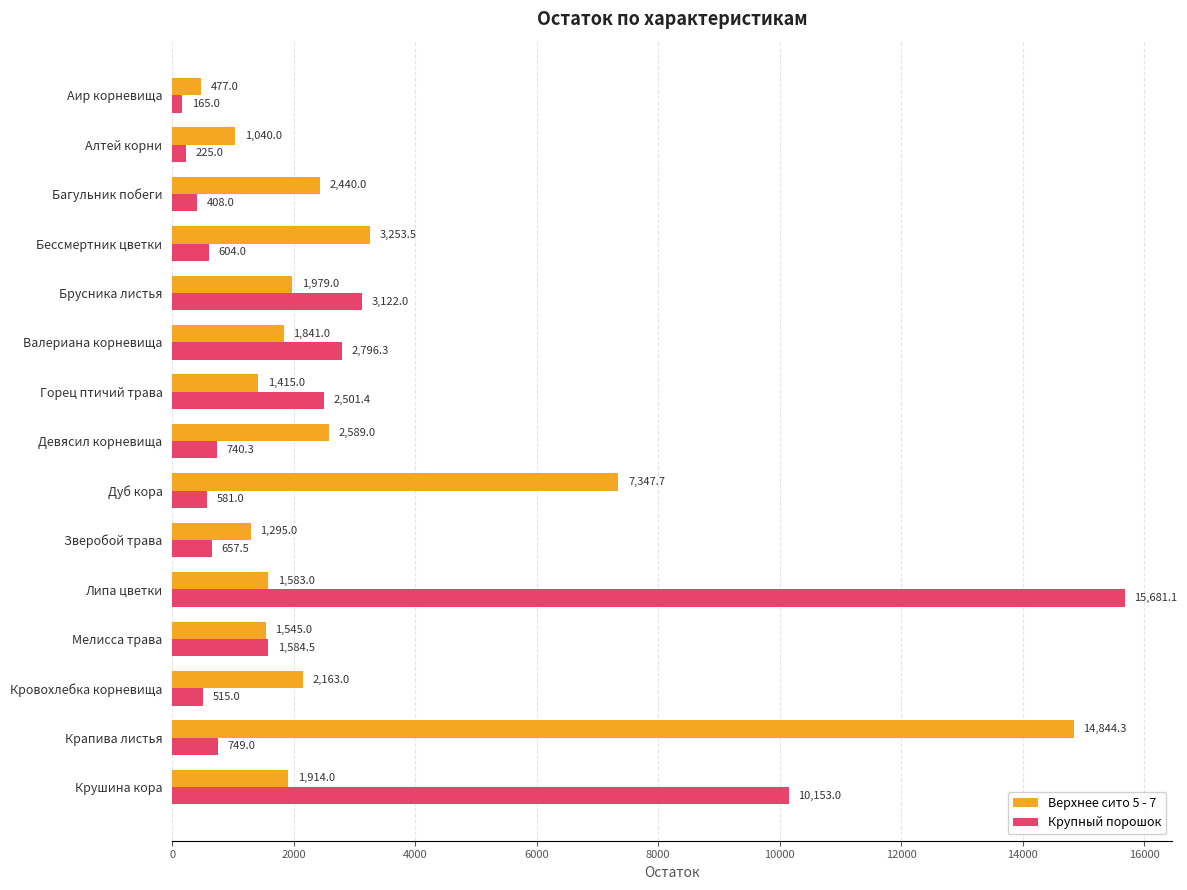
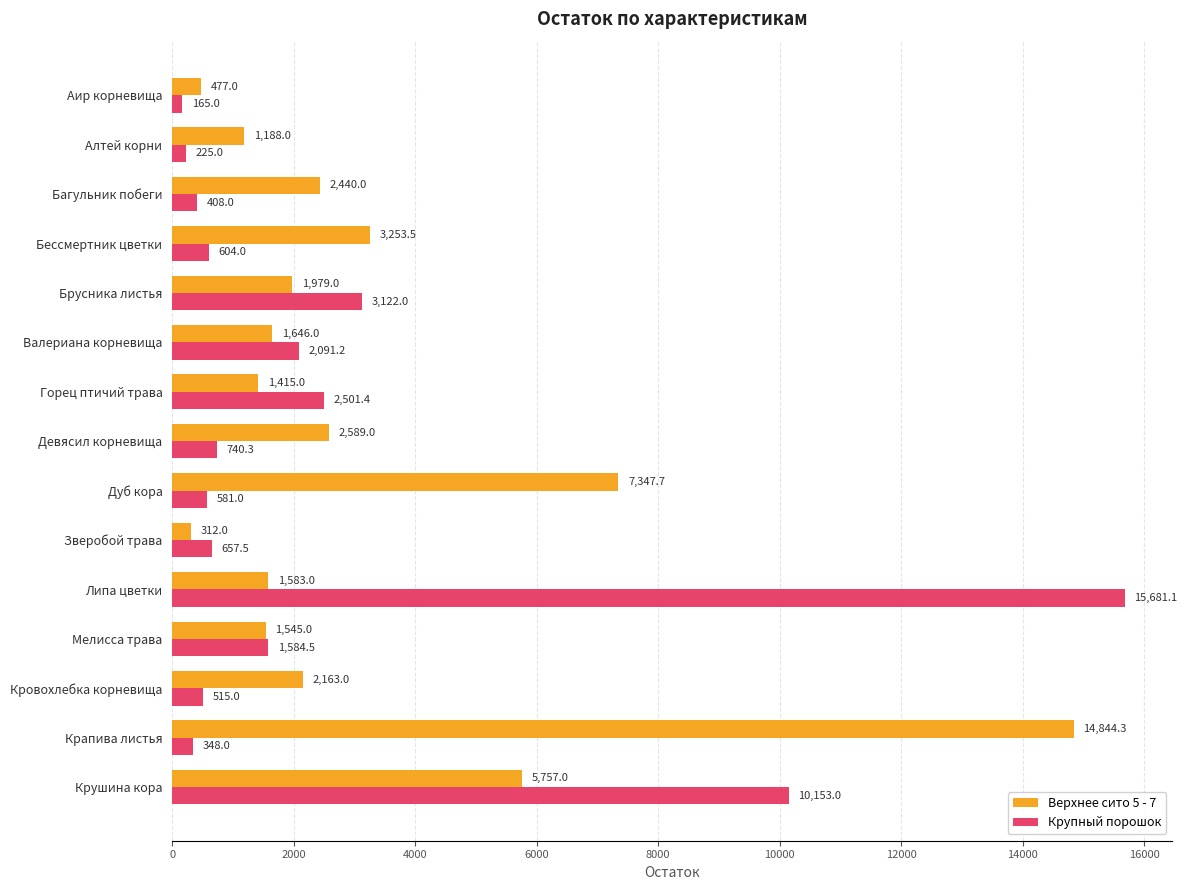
  {
    "Верхнее сито 5 - 7": {
      "Аир корневища": "477.0",
-     "Алтей корни": "1,040.0",
+     "Алтей корни": "1,188.0",
      "Багульник побеги": "2,440.0",
      "Бессмертник цветки": "3,253.5",
      "Брусника листья": "1,979.0",
-     "Валериана корневища": "1,841.0",
+     "Валериана корневища": "1,646.0",
      "Горец птичий трава": "1,415.0",
      "Девясил корневища": "2,589.0",
      "Дуб кора": "7,347.7",
-     "Зверобой трава": "1,295.0",
+     "Зверобой трава": "312.0",
      "Липа цветки": "1,583.0",
      "Мелисса трава": "1,545.0",
      "Кровохлебка корневища": "2,163.0",
      "Крапива листья": "14,844.3",
-     "Крушина кора": "1,914.0"
+     "Крушина кора": "5,757.0"
    },
    "Крупный порошок": {
      "Аир корневища": "165.0",
      "Алтей корни": "225.0",
      "Багульник побеги": "408.0",
      "Бессмертник цветки": "604.0",
      "Брусника листья": "3,122.0",
-     "Валериана корневища": "2,796.3",
+     "Валериана корневища": "2,091.2",
      "Горец птичий трава": "2,501.4",
      "Девясил корневища": "740.3",
      "Дуб кора": "581.0",
      "Зверобой трава": "657.5",
      "Липа цветки": "15,681.1",
      "Мелисса трава": "1,584.5",
      "Кровохлебка корневища": "515.0",
-     "Крапива листья": "749.0",
+     "Крапива листья": "348.0",
      "Крушина кора": "10,153.0"
    }
  }
